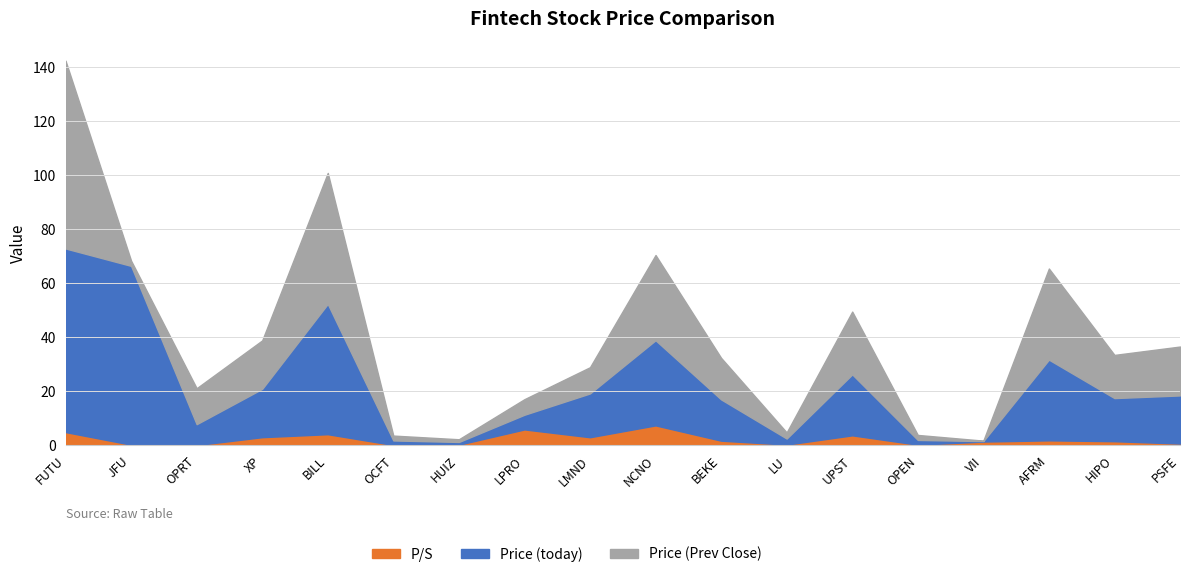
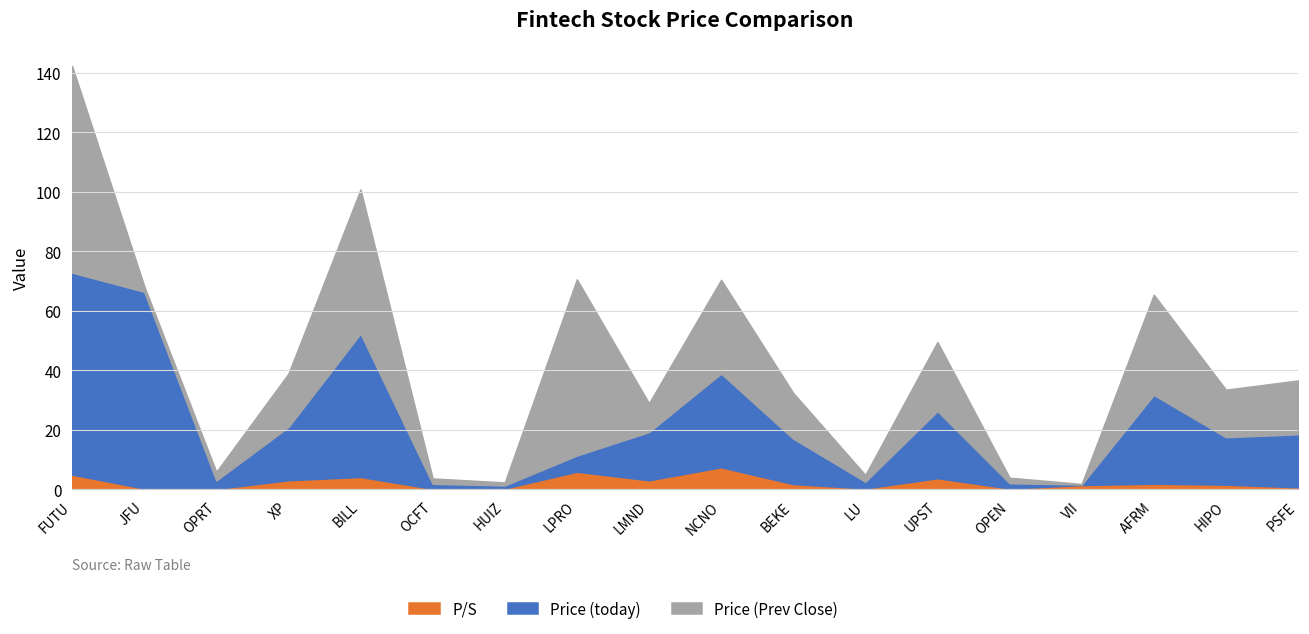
  {
    "Price (today)": {
-     "OPRT": 8
+     "OPRT": 3
    },
    "Price (Prev Close)": {
      "FUTU": 69,
      "JFU": 2,
-     "OPRT": 13,
+     "OPRT": 3,
      "XP": 18,
      "BILL": 48,
      "OCFT": 2,
      "HUIZ": 1,
-     "LPRO": 6,
+     "LPRO": 59,
      "LMND": 10,
      "NCNO": 32,
      "BEKE": 15,
      "LU": 2,
      "UPST": 23,
      "OPEN": 2,
      "AFRM": 34,
      "HIPO": 16,
      "PSFE": 18
    }
  }
